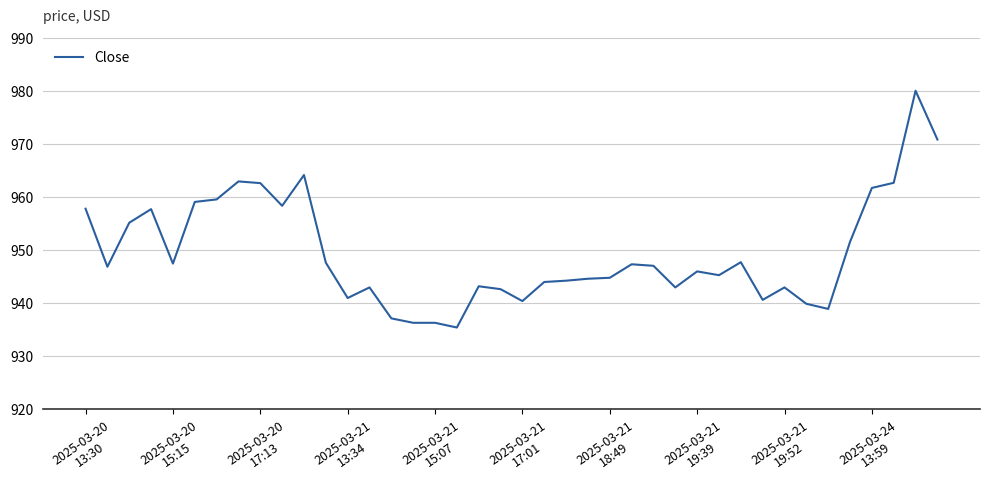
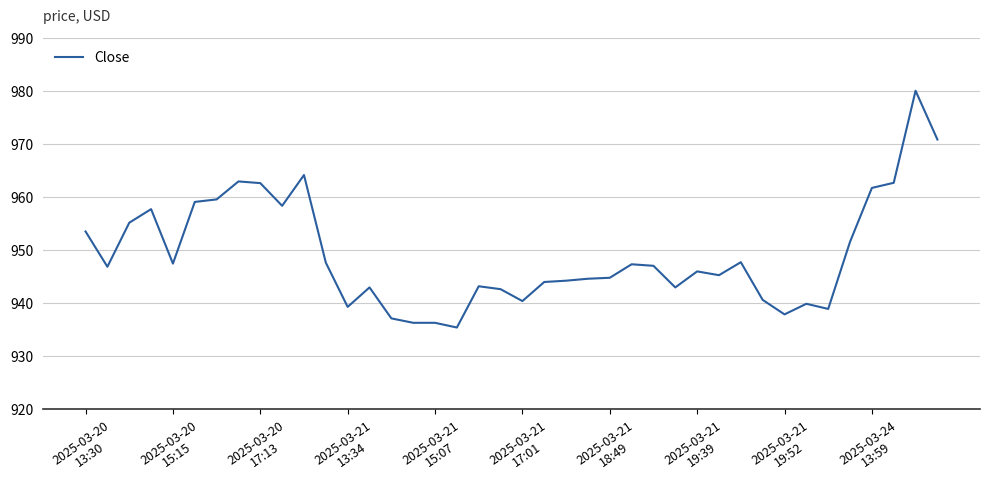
  {
-   "2025-03-20 13:30": 958,
+   "2025-03-20 13:30": 954,
    "2025-03-20 15:15": 947,
    "2025-03-20 17:13": 963,
-   "2025-03-21 13:34": 941,
+   "2025-03-21 13:34": 939,
    "2025-03-21 15:07": 936,
    "2025-03-21 17:01": 940,
    "2025-03-21 18:49": 945,
    "2025-03-21 19:39": 946,
-   "2025-03-21 19:52": 943,
+   "2025-03-21 19:52": 938,
    "2025-03-24 13:59": 962
  }
